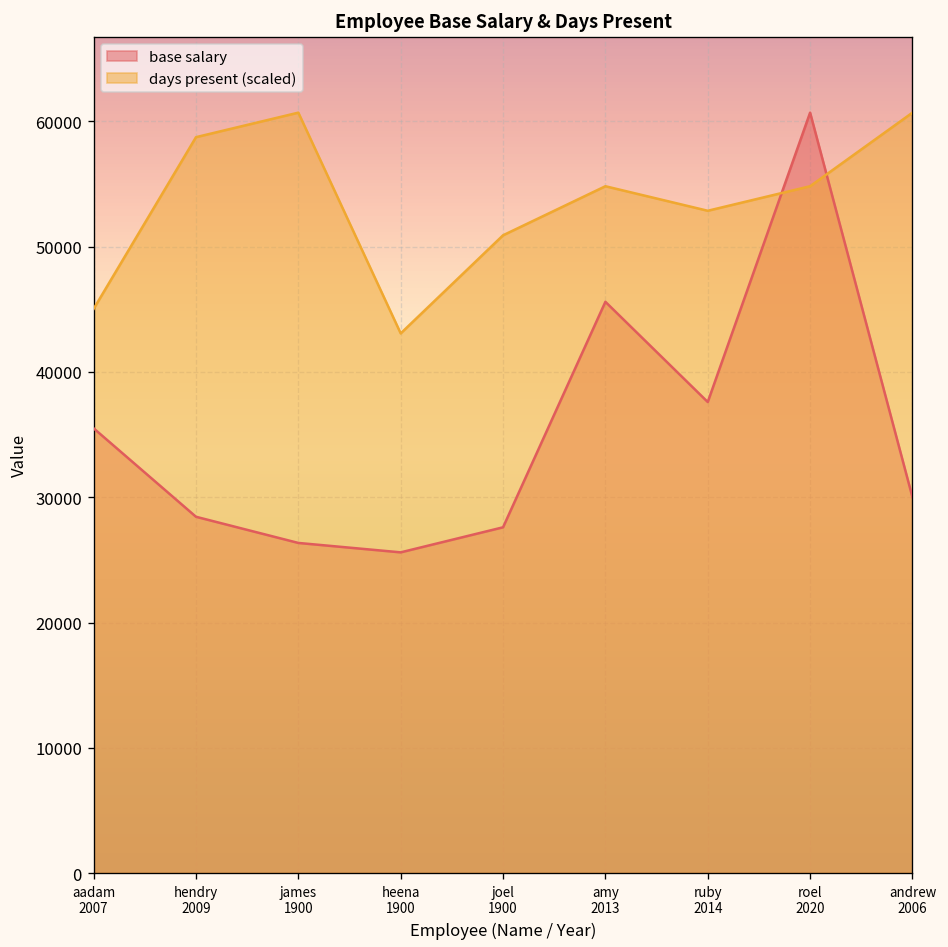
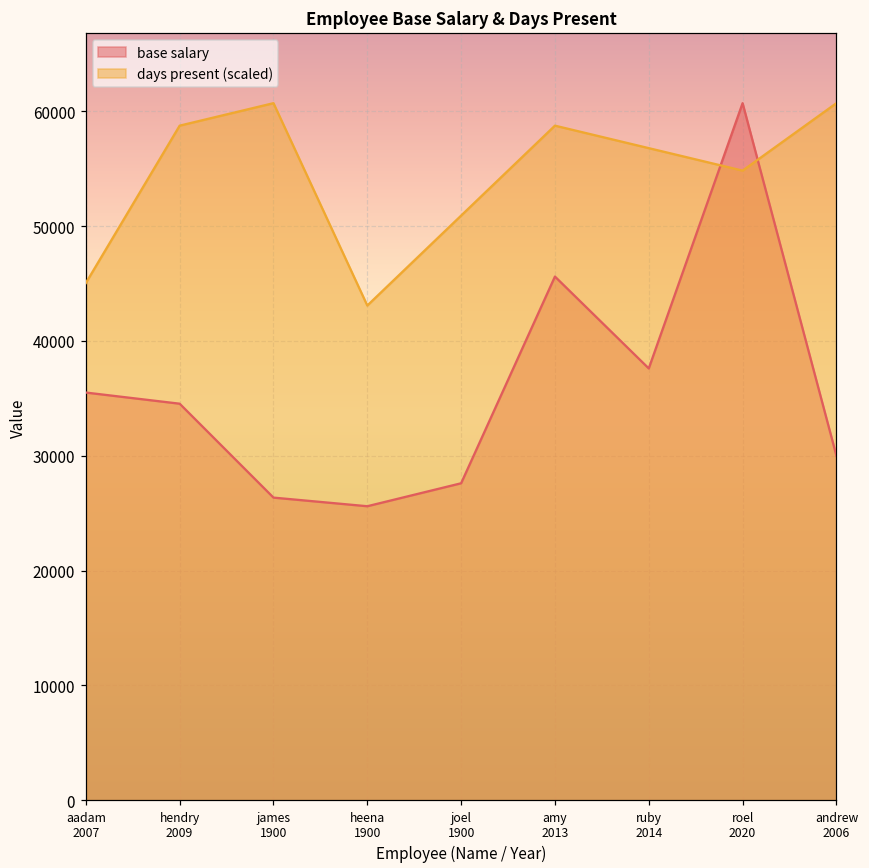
  {
    "base salary": {
      "aadam 2007": 35500,
-     "hendry 2009": 28400,
+     "hendry 2009": 34500,
      "james 1900": 26400,
      "heena 1900": 25600,
      "joel 1900": 27600,
      "amy 2013": 45600,
      "ruby 2014": 37600,
      "roel 2020": 60700,
      "andrew 2006": 30000
    },
    "days present (scaled)": {
      "aadam 2007": 45000,
      "hendry 2009": 58700,
      "james 1900": 60700,
      "heena 1900": 43100,
      "joel 1900": 50900,
-     "amy 2013": 54800,
-     "ruby 2014": 52900,
+     "amy 2013": 58700,
+     "ruby 2014": 56800,
      "roel 2020": 54800,
      "andrew 2006": 60700
    }
  }
